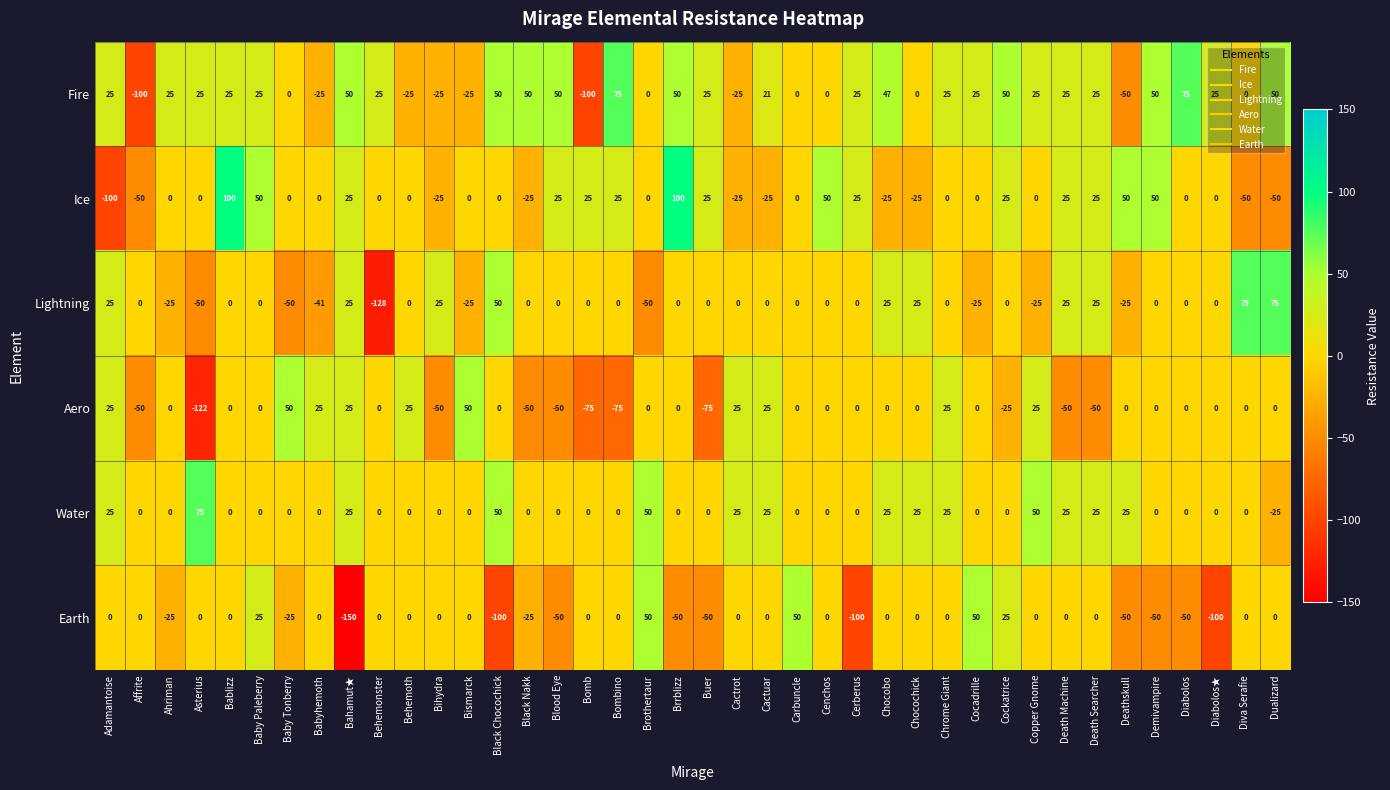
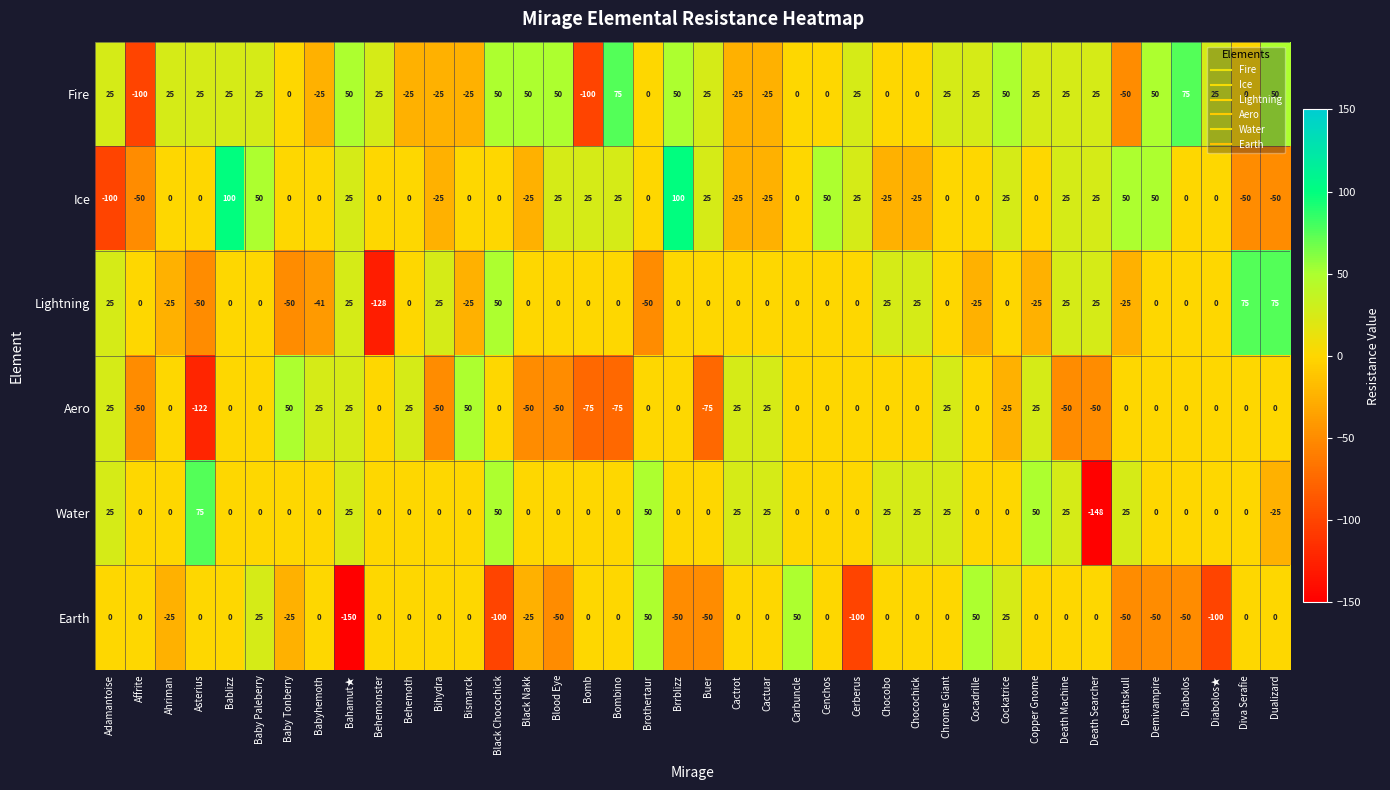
  {
    "Fire": {
      "Adamantoise": 25,
      "Affrite": -100,
      "Ahriman": 25,
      "Asterius": 25,
      "Bablizz": 25,
      "Baby Paleberry": 25,
      "Baby Tonberry": 0,
      "Babyhemoth": -25,
      "Bahamut★": 50,
      "Behemonster": 25,
      "Behemoth": -25,
      "Bihydra": -25,
      "Bismarck": -25,
      "Black Chocochick": 50,
      "Black Nakk": 50,
      "Blood Eye": 50,
      "Bomb": -100,
      "Bombino": 75,
      "Brothertaur": 0,
      "Brrblizz": 50,
      "Buer": 25,
      "Cactrot": -25,
-     "Cactuar": 21,
+     "Cactuar": -25,
      "Carbuncle": 0,
      "Cenchos": 0,
      "Cerberus": 25,
-     "Chocobo": 47,
+     "Chocobo": 0,
      "Chocochick": 0,
      "Chrome Giant": 25,
      "Cocadrille": 25,
      "Cockatrice": 50,
      "Copper Gnome": 25,
      "Death Machine": 25,
      "Death Searcher": 25,
      "Deathskull": -50,
      "Demivampire": 50,
      "Diabolos": 75
    },
    "Water": {
      "Adamantoise": 25,
      "Affrite": 0,
      "Ahriman": 0,
      "Asterius": 75,
      "Bablizz": 0,
      "Baby Paleberry": 0,
      "Baby Tonberry": 0,
      "Babyhemoth": 0,
      "Bahamut★": 25,
      "Behemonster": 0,
      "Behemoth": 0,
      "Bihydra": 0,
      "Bismarck": 0,
      "Black Chocochick": 50,
      "Black Nakk": 0,
      "Blood Eye": 0,
      "Bomb": 0,
      "Bombino": 0,
      "Brothertaur": 50,
      "Brrblizz": 0,
      "Buer": 0,
      "Cactrot": 25,
      "Cactuar": 25,
      "Carbuncle": 0,
      "Cenchos": 0,
      "Cerberus": 0,
      "Chocobo": 25,
      "Chocochick": 25,
      "Chrome Giant": 25,
      "Cocadrille": 0,
      "Cockatrice": 0,
      "Copper Gnome": 50,
      "Death Machine": 25,
-     "Death Searcher": 25,
+     "Death Searcher": -148,
      "Deathskull": 25,
      "Demivampire": 0,
      "Diabolos": 0,
      "Diabolos★": 0,
      "Diva Serafie": 0,
      "Dualizard": -25
    }
  }
